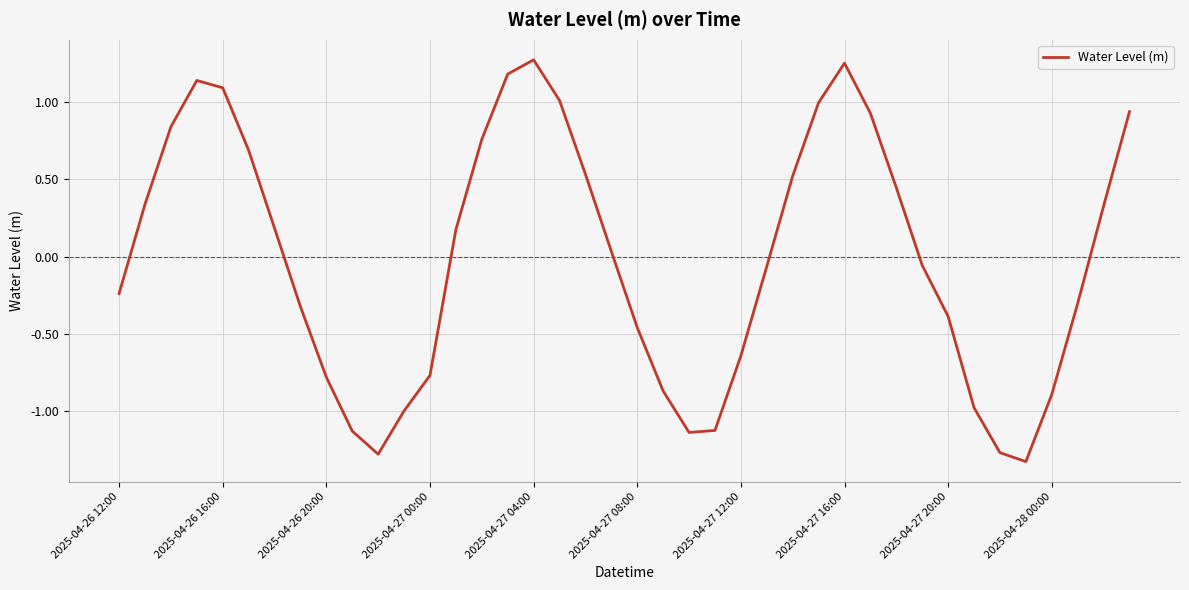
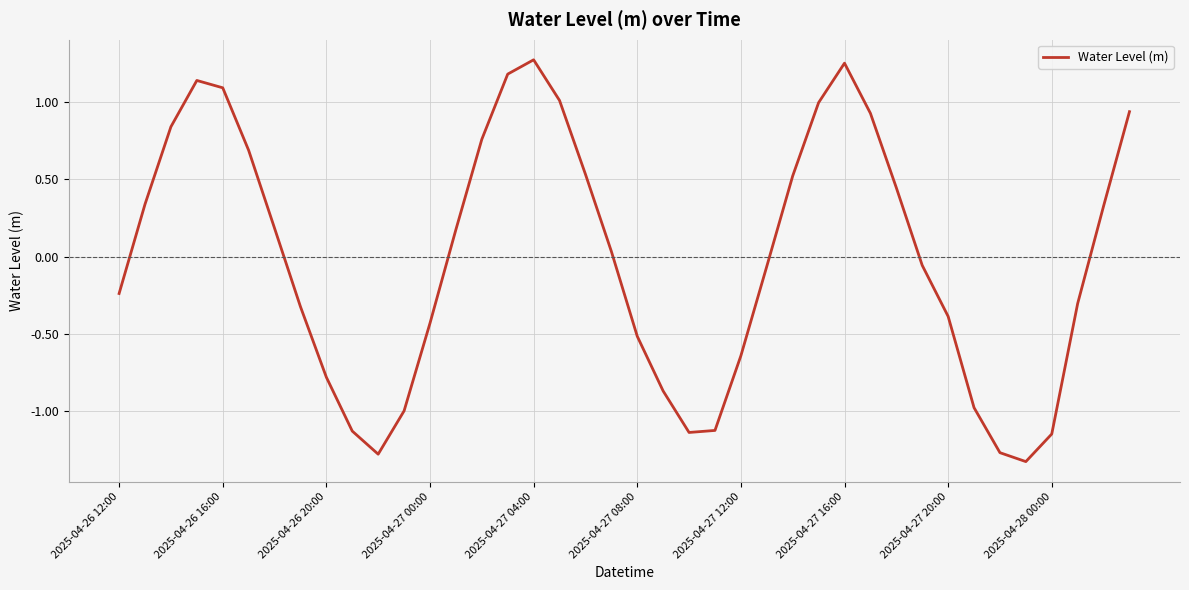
  {
    "2025-04-26 12:00": -0.24,
    "2025-04-26 16:00": 1.09,
    "2025-04-26 20:00": -0.78,
-   "2025-04-27 00:00": -0.77,
+   "2025-04-27 00:00": -0.43,
    "2025-04-27 04:00": 1.27,
-   "2025-04-27 08:00": -0.46,
+   "2025-04-27 08:00": -0.52,
    "2025-04-27 12:00": -0.64,
    "2025-04-27 16:00": 1.25,
    "2025-04-27 20:00": -0.39,
-   "2025-04-28 00:00": -0.89
+   "2025-04-28 00:00": -1.15
  }
